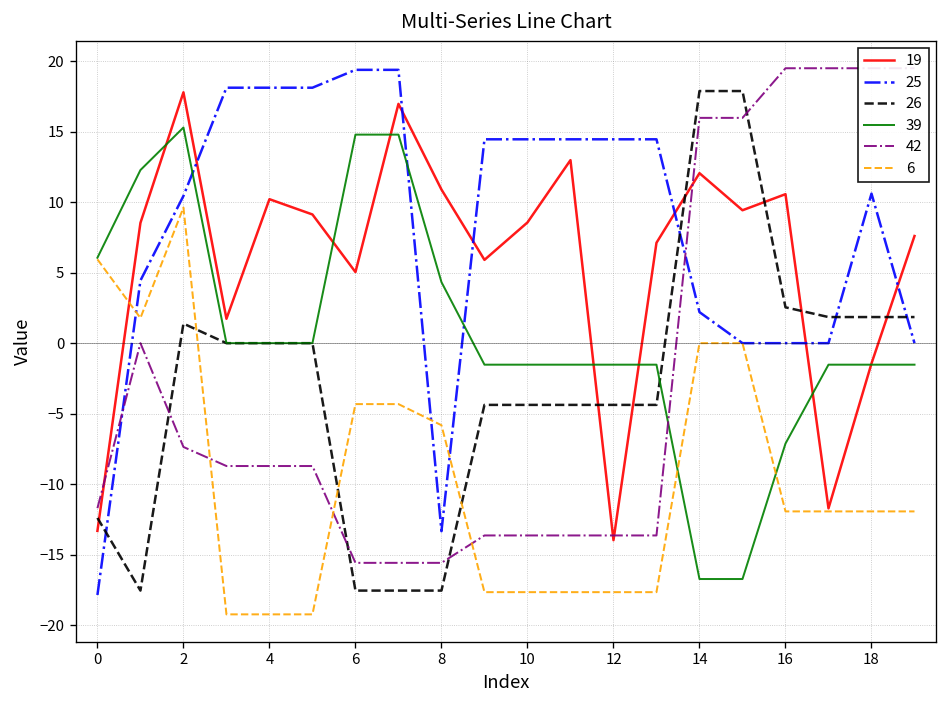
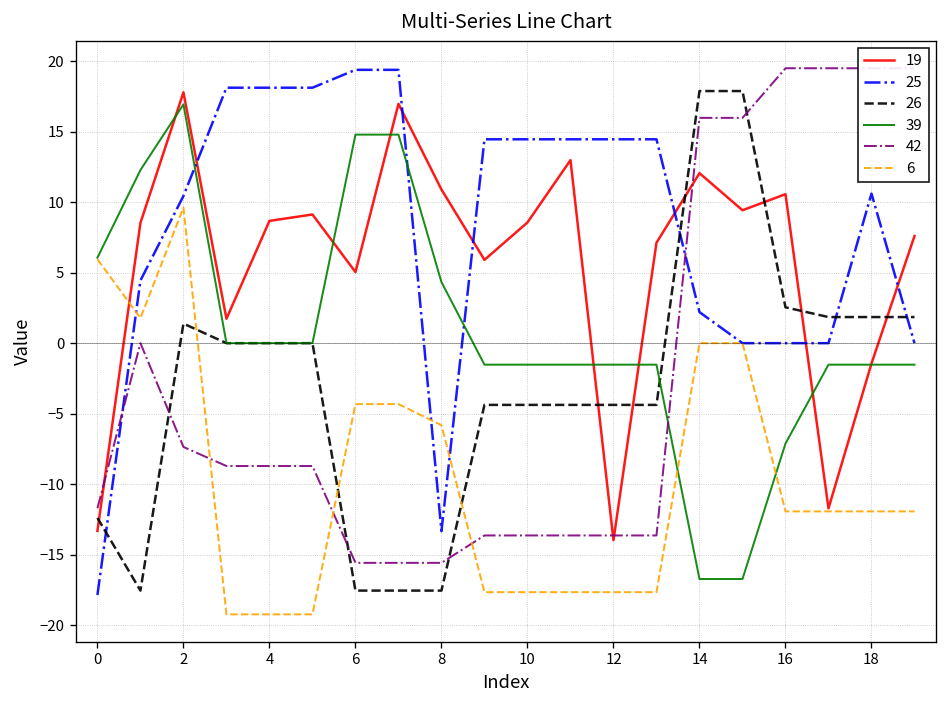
  {
    "19": {
      "0": -13.3,
      "2": 17.8,
-     "4": 10.2,
+     "4": 8.7,
      "6": 5.0,
      "8": 10.9,
      "10": 8.6,
      "12": -14.0,
      "14": 12.1,
      "16": 10.6
    },
    "25": {
      "0": -17.9,
      "2": 10.4,
      "4": 18.1,
      "6": 19.4,
      "8": -13.3,
      "10": 14.5,
      "12": 14.5,
      "14": 2.2,
      "16": 0.0,
      "18": 10.6
    },
    "26": {
      "0": -12.4,
      "2": 1.4,
      "6": -17.5,
      "8": -17.5,
      "10": -4.4,
      "12": -4.4,
      "14": 17.9,
      "16": 2.5,
      "18": 1.9
    },
    "39": {
-     "2": 15.3,
+     "2": 16.9,
      "6": 14.8,
      "8": 4.3,
      "10": -1.5,
      "12": -1.5,
      "14": -16.7,
      "16": -7.1
    },
    "42": {
      "0": -11.7,
      "2": -7.4,
      "4": -8.7,
      "6": -15.6,
      "8": -15.6,
      "10": -13.6,
      "12": -13.6,
      "14": 16.0,
      "16": 19.5
    },
    "6": {
      "2": 9.6,
      "4": -19.2,
      "6": -4.3,
      "8": -5.8,
      "10": -17.6,
      "12": -17.6,
      "14": 0.0,
      "16": -11.9,
      "18": -11.9
    }
  }
